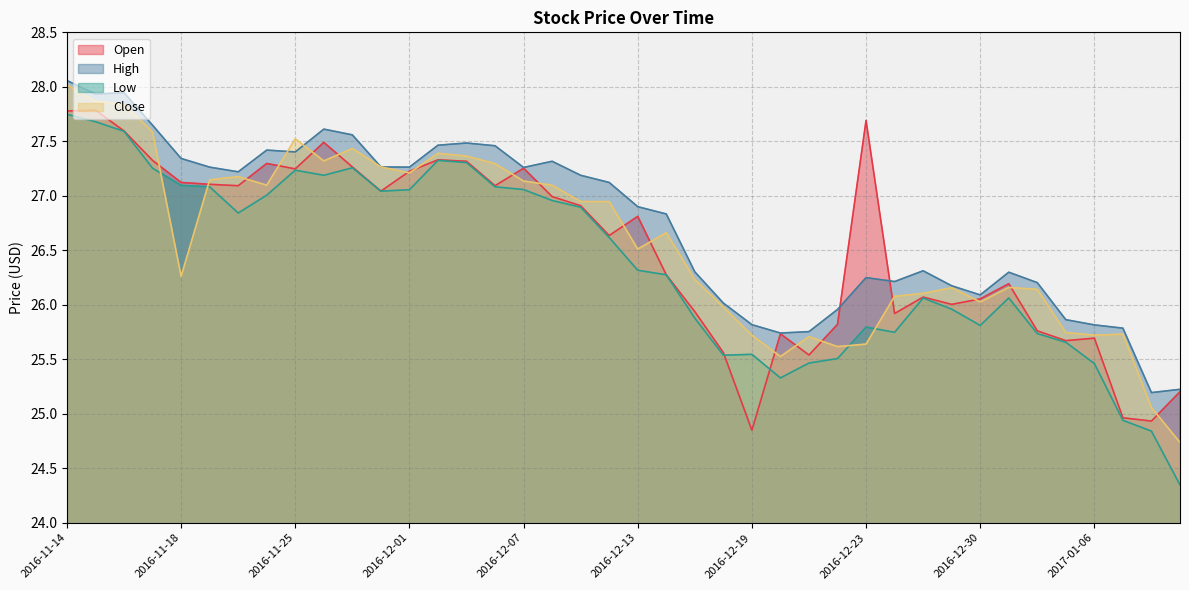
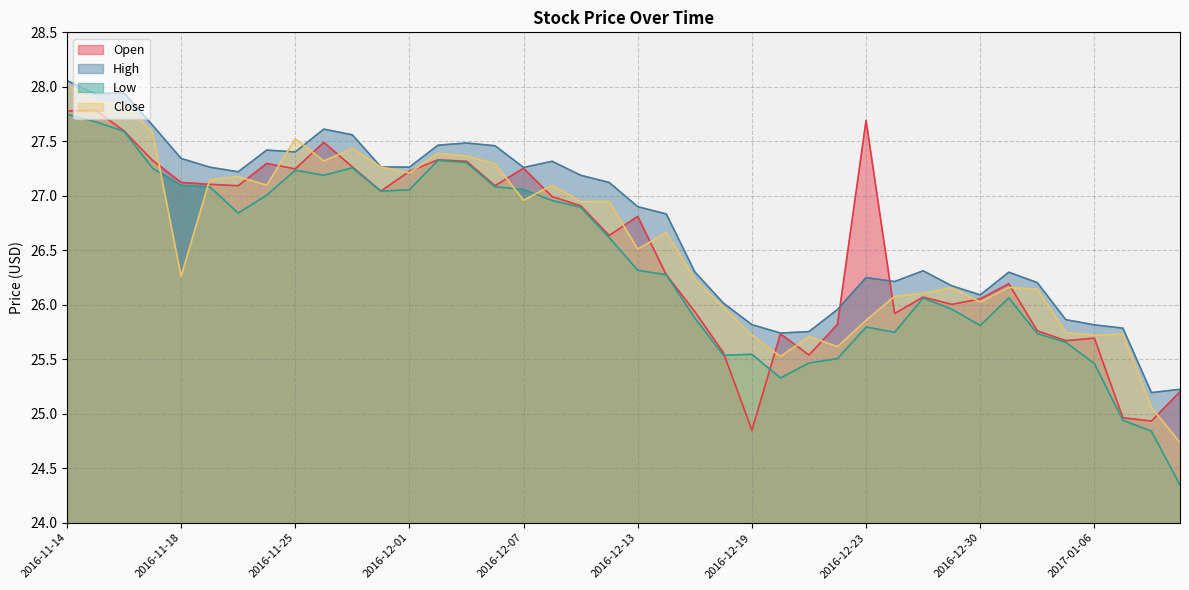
  {
    "Open": {
      "2016-11-14": 27.78,
      "2016-11-18": 27.12,
      "2016-12-13": 26.81,
      "2016-12-19": 24.85,
      "2016-12-23": 27.69,
      "2016-12-30": 26.05,
      "2017-01-06": 25.69
    },
    "Close": {
      "2016-11-14": 28.02,
      "2016-11-18": 26.26,
      "2016-11-25": 27.52,
-     "2016-12-07": 27.14,
+     "2016-12-07": 26.96,
      "2016-12-13": 26.51,
      "2016-12-19": 25.72,
-     "2016-12-23": 25.64,
+     "2016-12-23": 25.86,
      "2016-12-30": 26.03,
      "2017-01-06": 25.72
    }
  }
